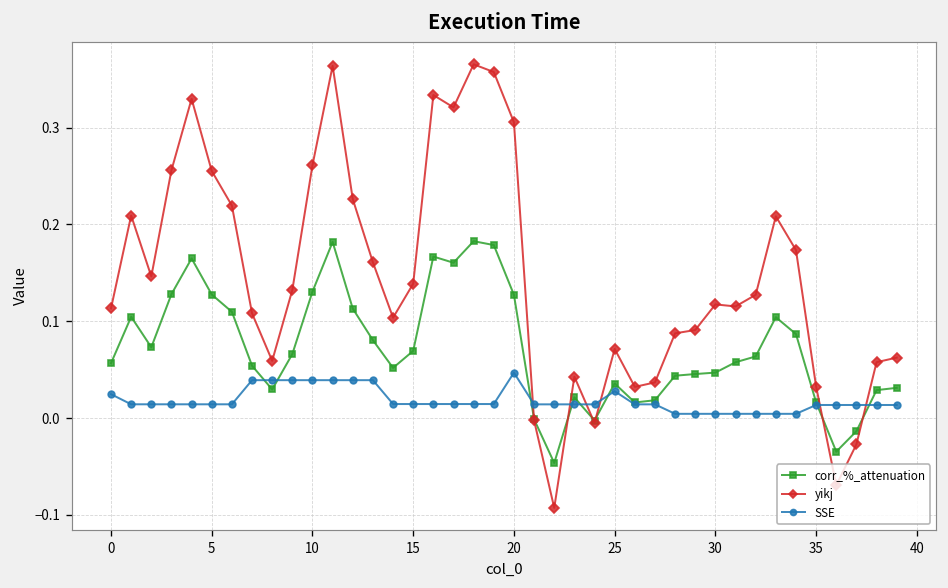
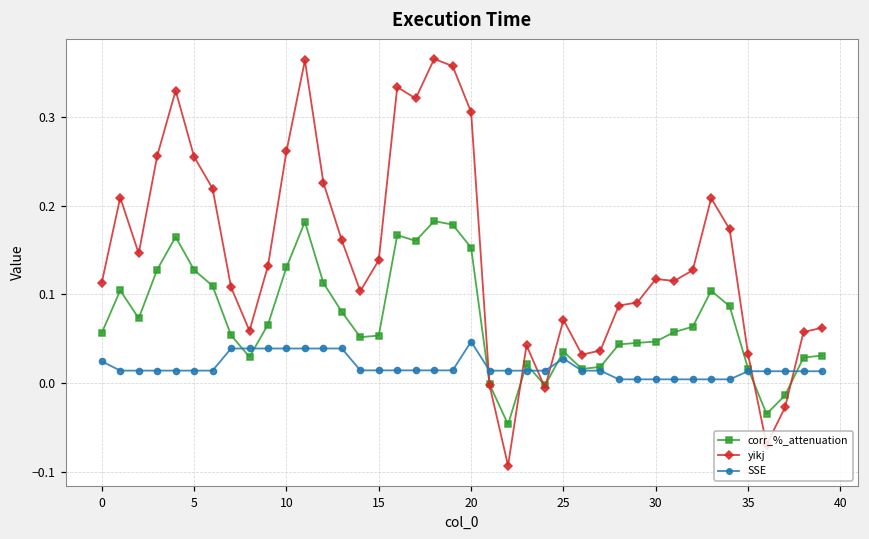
  {
    "corr_%_attenuation": {
      "0": 0.06,
      "5": 0.13,
      "10": 0.13,
-     "15": 0.07,
-     "20": 0.13,
+     "15": 0.05,
+     "20": 0.15,
      "25": 0.04,
      "30": 0.05
    },
    "yikj": {
      "0": 0.11,
      "5": 0.26,
      "10": 0.26,
      "15": 0.14,
      "20": 0.31,
      "25": 0.07,
      "30": 0.12,
      "35": 0.03
    },
    "SSE": {
      "0": 0.02,
      "5": 0.01,
      "10": 0.04,
      "15": 0.01,
      "20": 0.05,
      "25": 0.03,
      "30": 0.00
    }
  }
